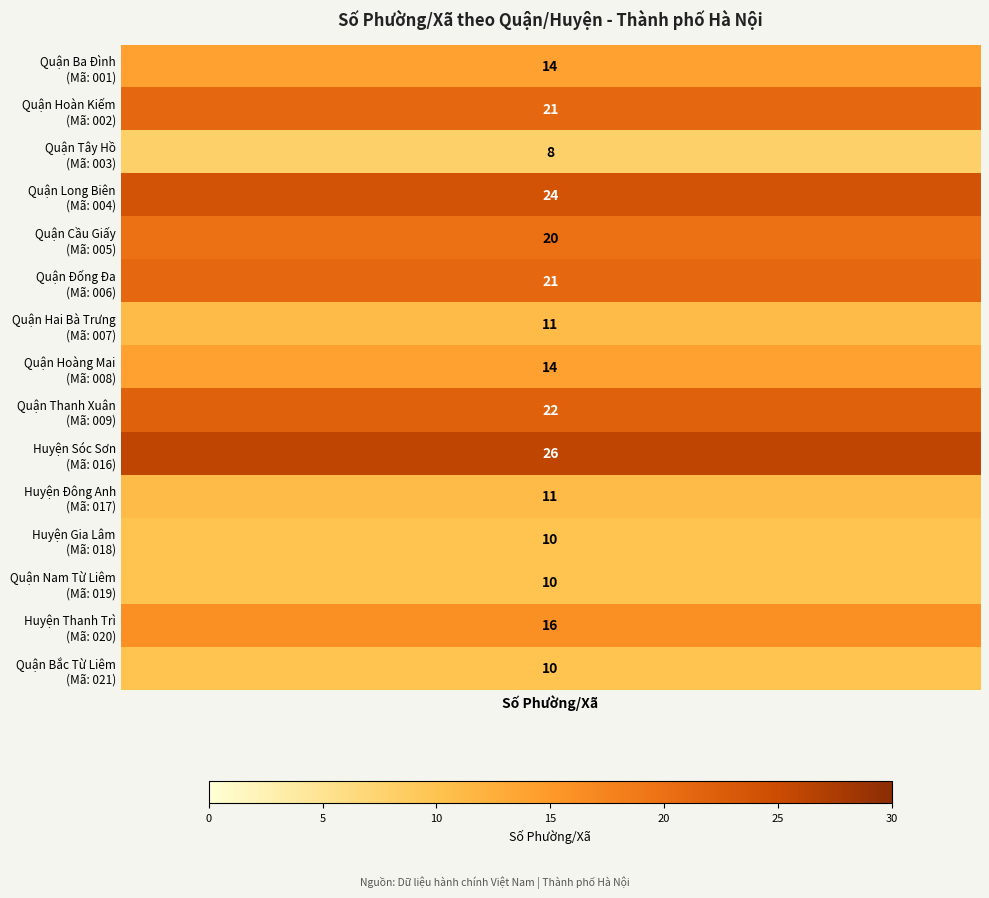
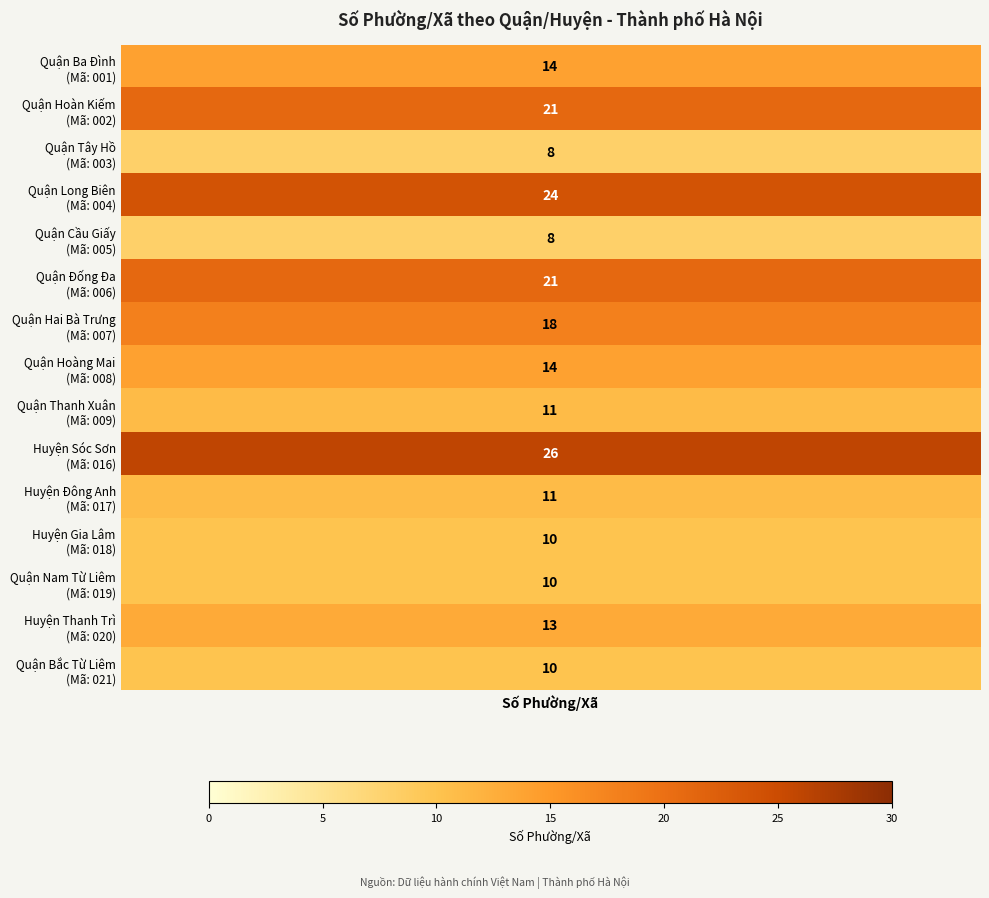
  {
    "Quận Ba Đình (Mã: 001)": {
      "Số Phường/Xã": 14
    },
    "Quận Hoàn Kiếm (Mã: 002)": {
      "Số Phường/Xã": 21
    },
    "Quận Tây Hồ (Mã: 003)": {
      "Số Phường/Xã": 8
    },
    "Quận Long Biên (Mã: 004)": {
      "Số Phường/Xã": 24
    },
    "Quận Cầu Giấy (Mã: 005)": {
-     "Số Phường/Xã": 20
+     "Số Phường/Xã": 8
    },
    "Quận Đống Đa (Mã: 006)": {
      "Số Phường/Xã": 21
    },
    "Quận Hai Bà Trưng (Mã: 007)": {
-     "Số Phường/Xã": 11
+     "Số Phường/Xã": 18
    },
    "Quận Hoàng Mai (Mã: 008)": {
      "Số Phường/Xã": 14
    },
    "Quận Thanh Xuân (Mã: 009)": {
-     "Số Phường/Xã": 22
+     "Số Phường/Xã": 11
    },
    "Huyện Sóc Sơn (Mã: 016)": {
      "Số Phường/Xã": 26
    },
    "Huyện Đông Anh (Mã: 017)": {
      "Số Phường/Xã": 11
    },
    "Huyện Gia Lâm (Mã: 018)": {
      "Số Phường/Xã": 10
    },
    "Quận Nam Từ Liêm (Mã: 019)": {
      "Số Phường/Xã": 10
    },
    "Huyện Thanh Trì (Mã: 020)": {
-     "Số Phường/Xã": 16
+     "Số Phường/Xã": 13
    },
    "Quận Bắc Từ Liêm (Mã: 021)": {
      "Số Phường/Xã": 10
    }
  }
